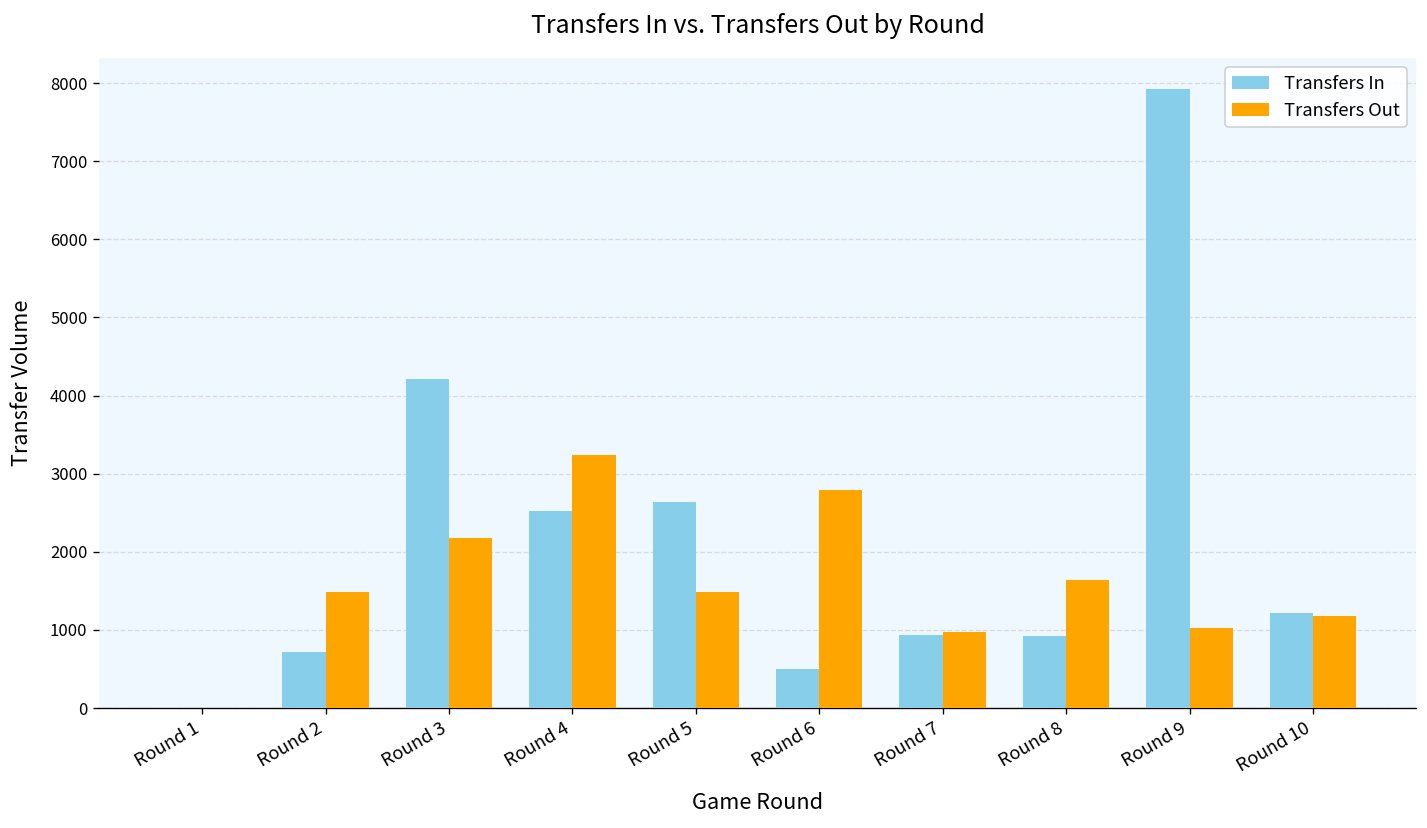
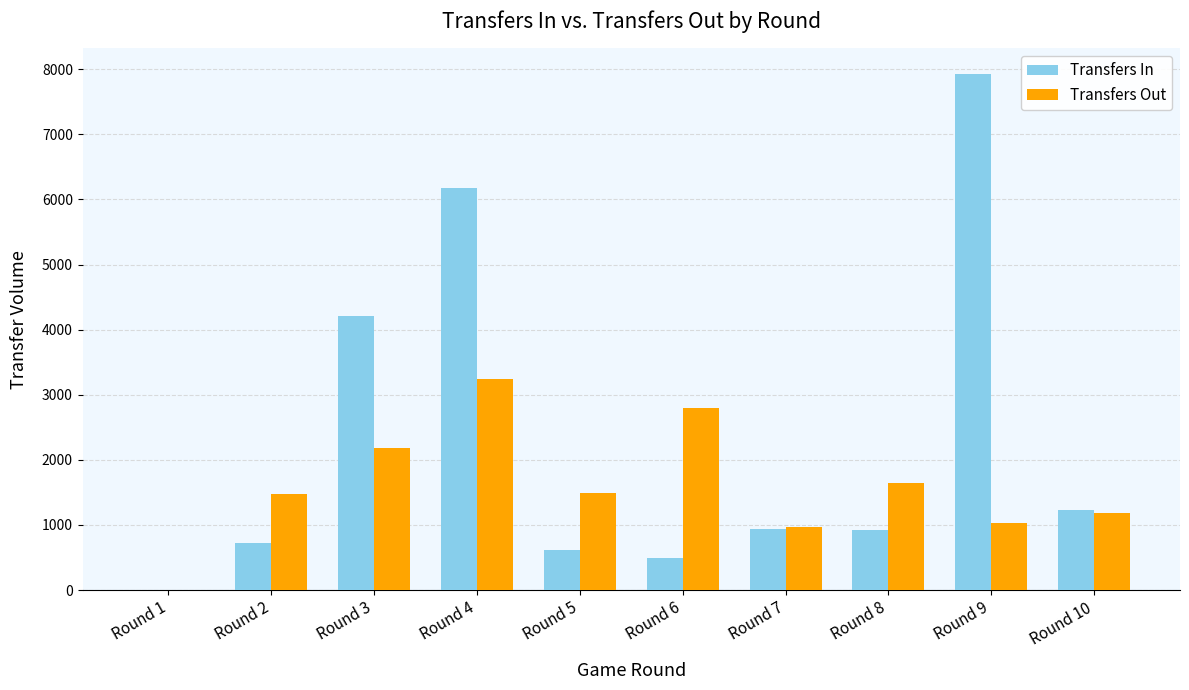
  {
    "Transfers In": {
      "Round 1": 0,
      "Round 2": 700,
      "Round 3": 4200,
-     "Round 4": 2500,
-     "Round 5": 2600,
+     "Round 4": 6200,
+     "Round 5": 600,
      "Round 6": 500,
      "Round 7": 900,
      "Round 8": 900,
      "Round 9": 7900,
      "Round 10": 1200
    },
    "Transfers Out": {
      "Round 1": 0,
      "Round 2": 1500,
      "Round 3": 2200,
      "Round 4": 3200,
      "Round 5": 1500,
      "Round 6": 2800,
      "Round 7": 1000,
      "Round 8": 1600,
      "Round 9": 1000,
      "Round 10": 1200
    }
  }
